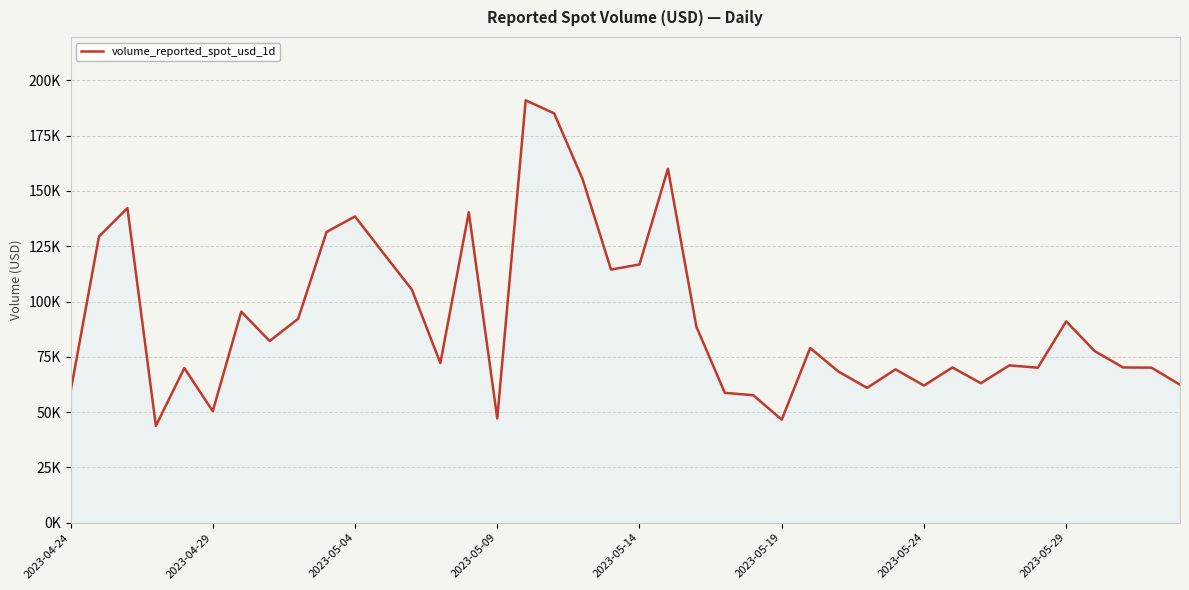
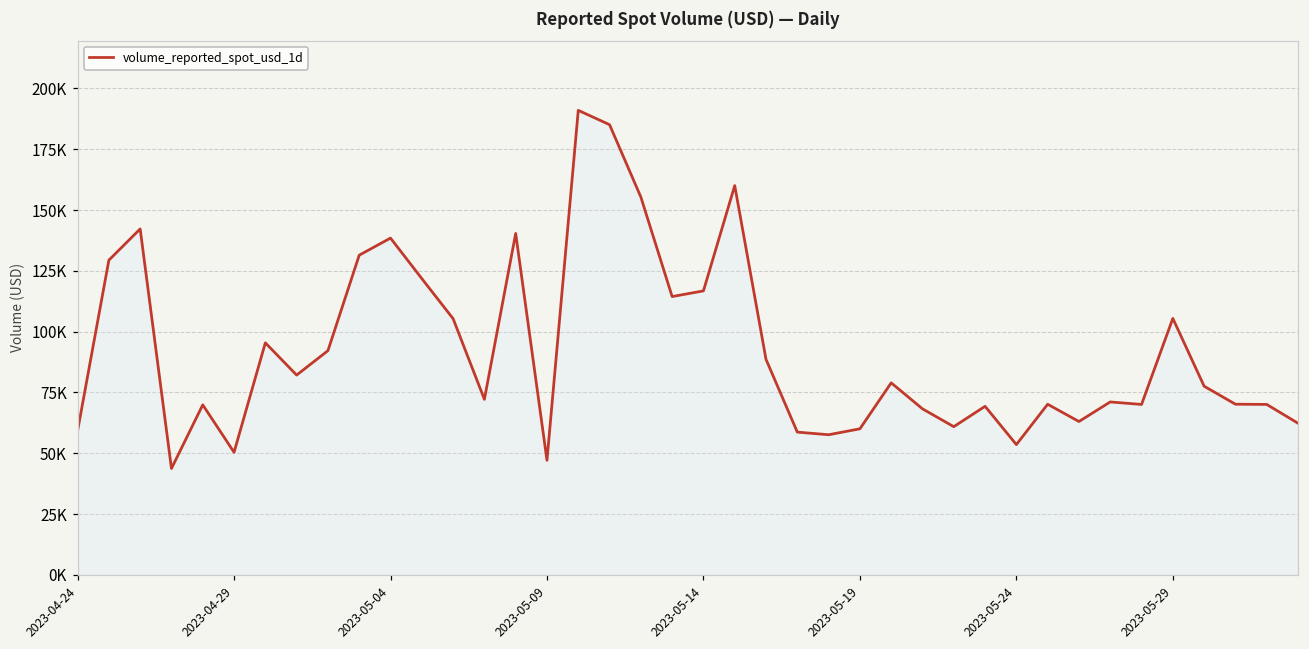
  {
    "2023-04-24": 59000,
    "2023-04-29": 50000,
    "2023-05-04": 138000,
    "2023-05-09": 47000,
    "2023-05-14": 117000,
-   "2023-05-19": 47000,
-   "2023-05-24": 62000,
-   "2023-05-29": 91000
+   "2023-05-19": 60000,
+   "2023-05-24": 54000,
+   "2023-05-29": 105000
  }
